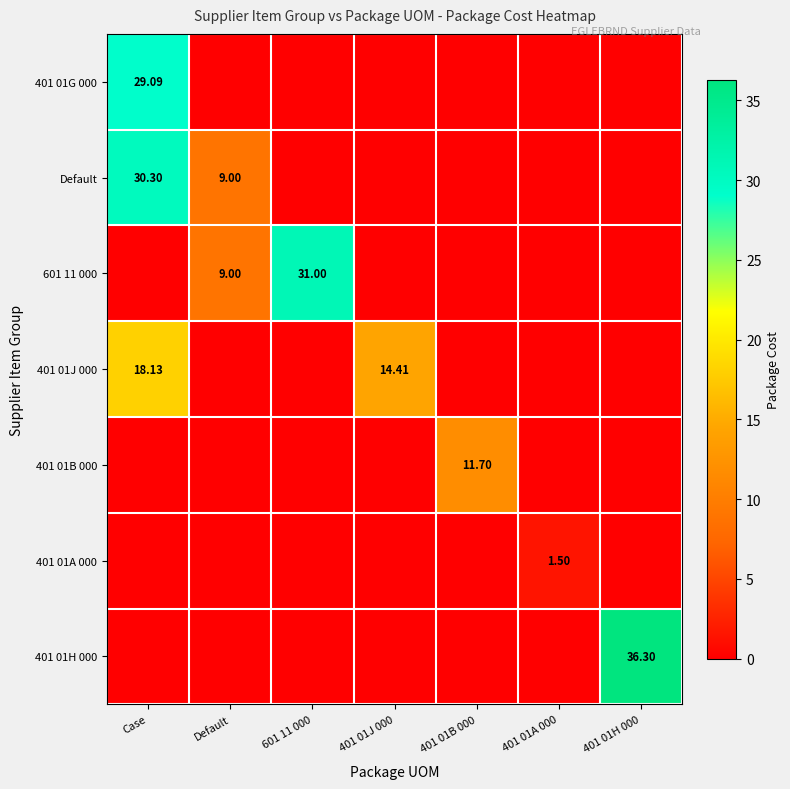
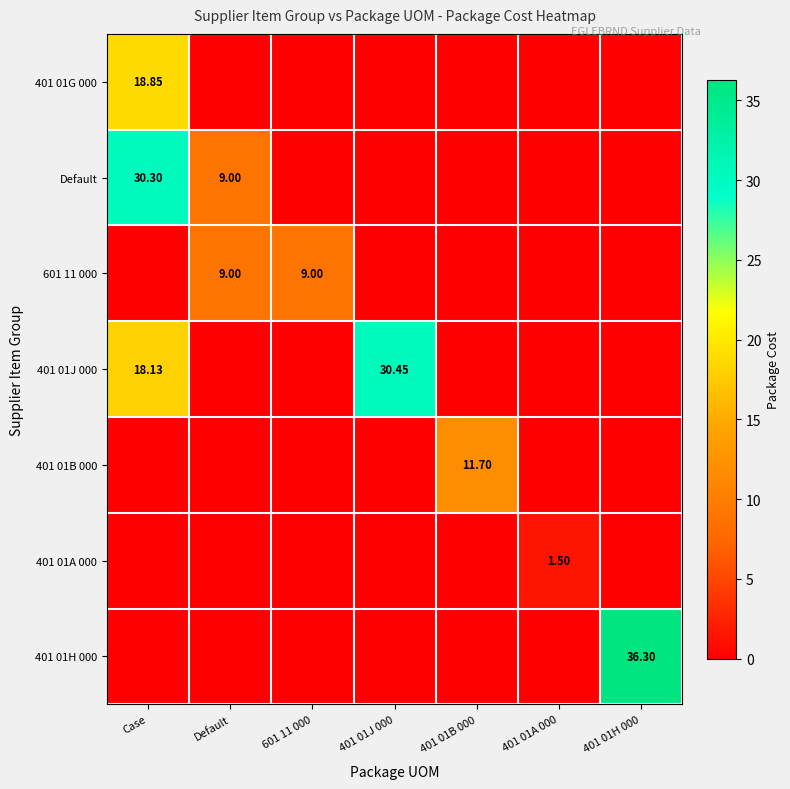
  {
    "401 01G 000": {
-     "Case": 29.09
+     "Case": 18.85
    },
    "Default": {
      "Case": 30.30,
      "Default": 9.00
    },
    "601 11 000": {
      "Default": 9.00,
-     "601 11 000": 31.00
+     "601 11 000": 9.00
    },
    "401 01J 000": {
      "Case": 18.13,
-     "401 01J 000": 14.41
+     "401 01J 000": 30.45
    },
    "401 01B 000": {
      "401 01B 000": 11.70
    },
    "401 01A 000": {
      "401 01A 000": 1.50
    },
    "401 01H 000": {
      "401 01H 000": 36.30
    }
  }
